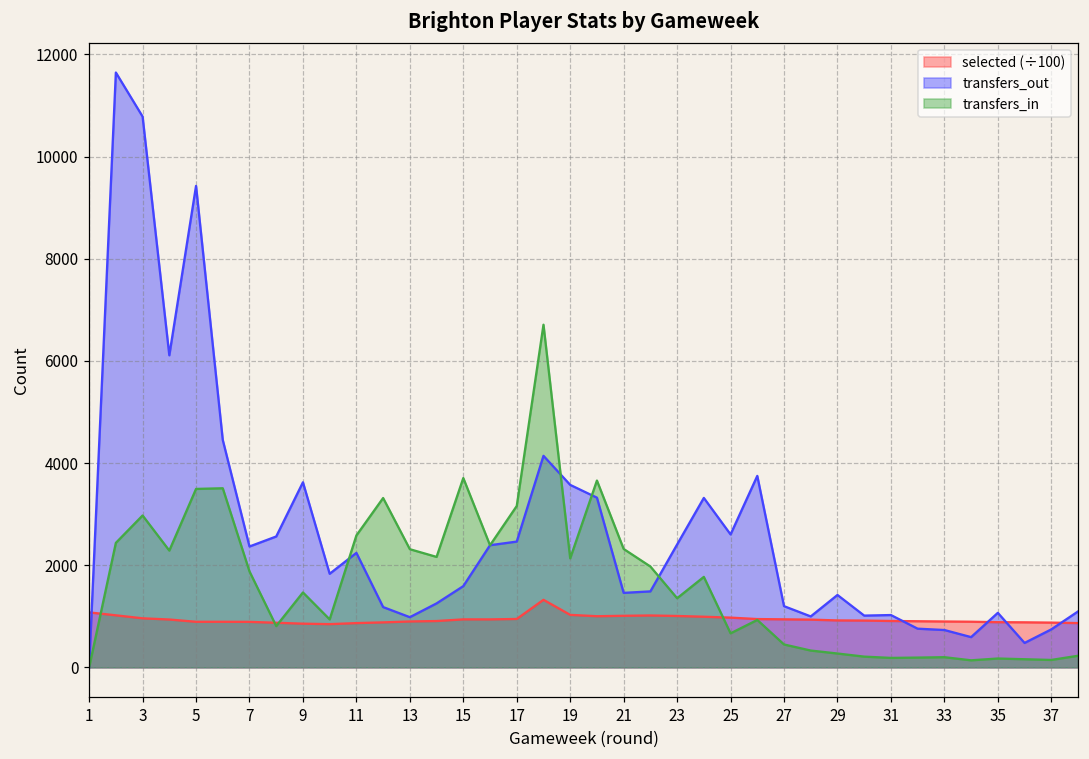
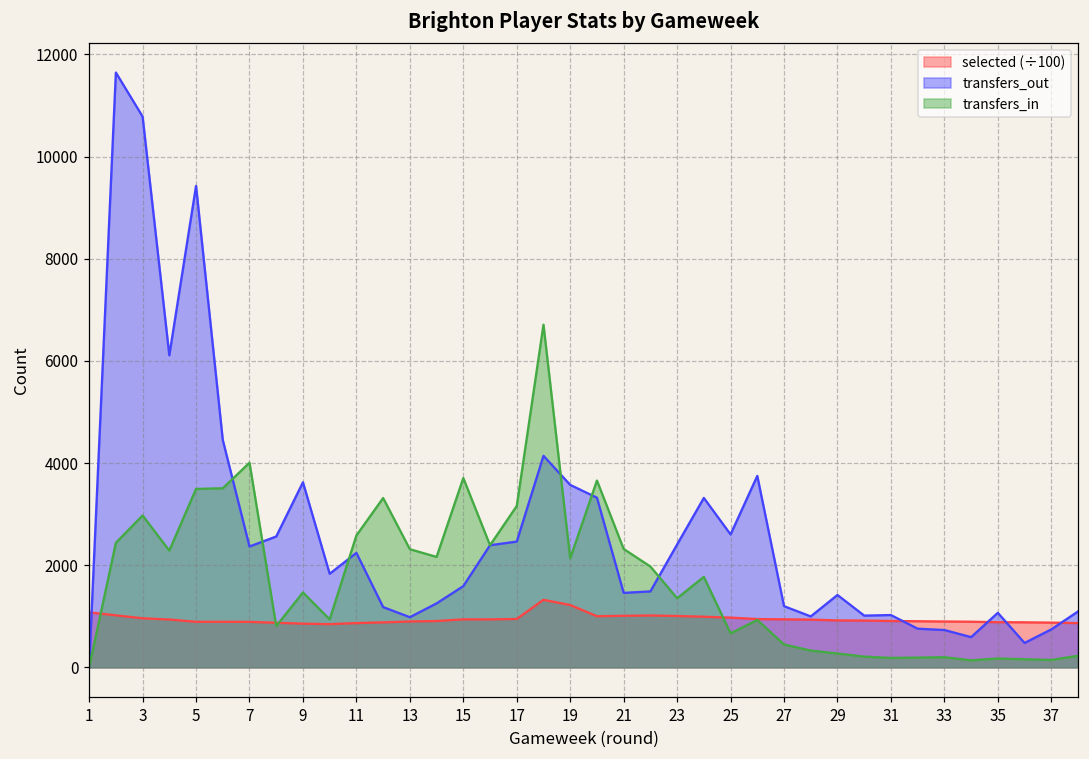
  {
    "selected (÷100)": {
      "1": 1100,
      "3": 1000,
      "5": 900,
      "7": 900,
      "9": 900,
      "11": 900,
      "13": 900,
      "15": 900,
      "17": 900,
-     "19": 1000,
+     "19": 1200,
      "21": 1000,
      "23": 1000,
      "25": 1000,
      "27": 900,
      "29": 900,
      "31": 900,
      "33": 900,
      "35": 900,
      "37": 900
    },
    "transfers_out": {
      "3": 10800,
      "5": 9400,
      "7": 2400,
      "9": 3600,
      "11": 2200,
      "13": 1000,
      "15": 1600,
      "17": 2500,
      "19": 3600,
      "21": 1500,
      "23": 2400,
      "25": 2600,
      "27": 1200,
      "29": 1400,
      "31": 1000,
      "33": 700,
      "35": 1100,
      "37": 700
    },
    "transfers_in": {
      "3": 3000,
      "5": 3500,
-     "7": 1900,
+     "7": 4000,
      "9": 1500,
      "11": 2600,
      "13": 2300,
      "15": 3700,
      "17": 3200,
      "19": 2100,
      "21": 2300,
      "23": 1400,
      "25": 700,
      "27": 400,
      "29": 300,
      "31": 200,
      "33": 200,
      "35": 200,
      "37": 100
    }
  }
